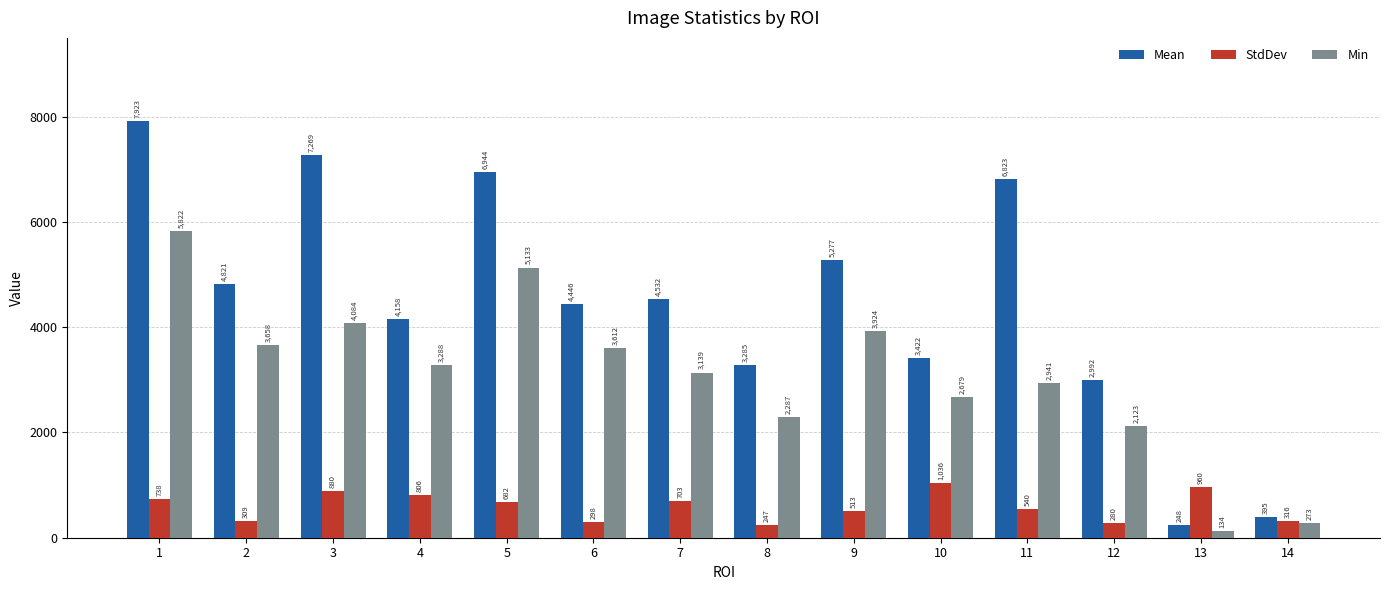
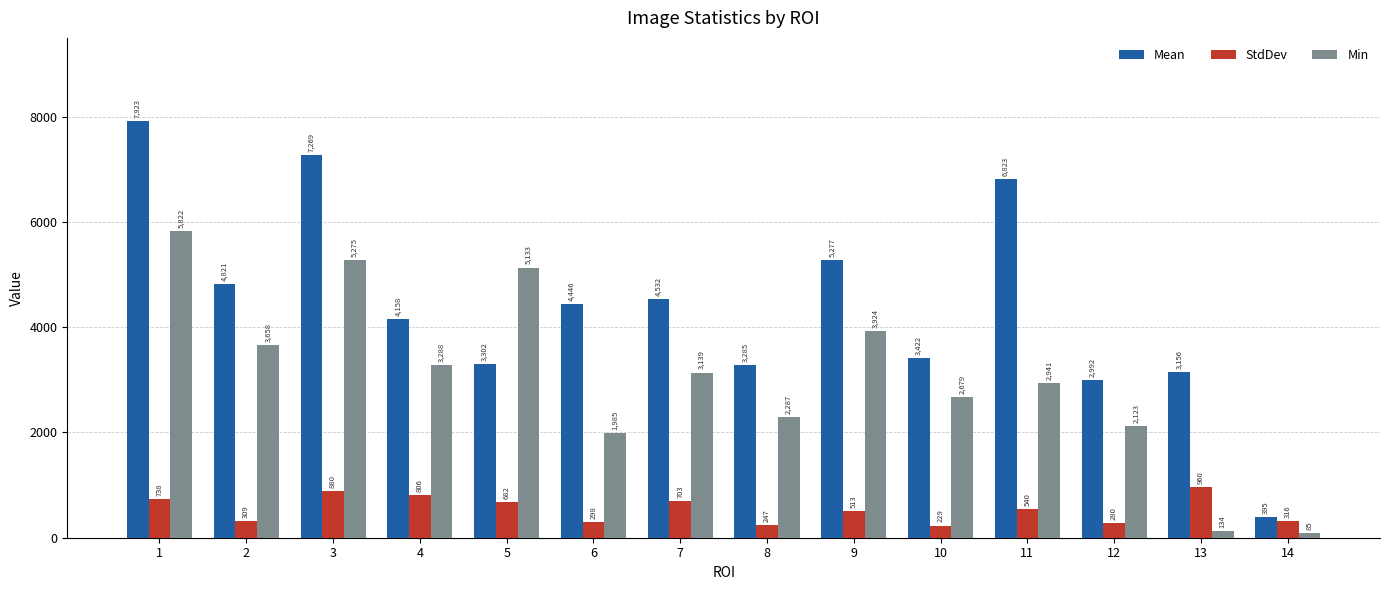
  {
    "Mean": {
      "1": "7,923",
      "2": "4,821",
      "3": "7,269",
      "4": "4,158",
-     "5": "6,944",
+     "5": "3,302",
      "6": "4,446",
      "7": "4,532",
      "8": "3,285",
      "9": "5,277",
      "10": "3,422",
      "11": "6,823",
      "12": "2,992",
-     "13": "248",
+     "13": "3,156",
      "14": "395"
    },
    "StdDev": {
      "1": "738",
      "2": "309",
      "3": "880",
      "4": "806",
      "5": "682",
      "6": "298",
      "7": "703",
      "8": "247",
      "9": "513",
-     "10": "1,036",
+     "10": "229",
      "11": "540",
      "12": "280",
      "13": "960",
      "14": "316"
    },
    "Min": {
      "1": "5,822",
      "2": "3,658",
-     "3": "4,084",
+     "3": "5,275",
      "4": "3,288",
      "5": "5,133",
-     "6": "3,612",
+     "6": "1,985",
      "7": "3,139",
      "8": "2,287",
      "9": "3,924",
      "10": "2,679",
      "11": "2,941",
      "12": "2,123",
      "13": "134",
-     "14": "273"
+     "14": "85"
    }
  }
